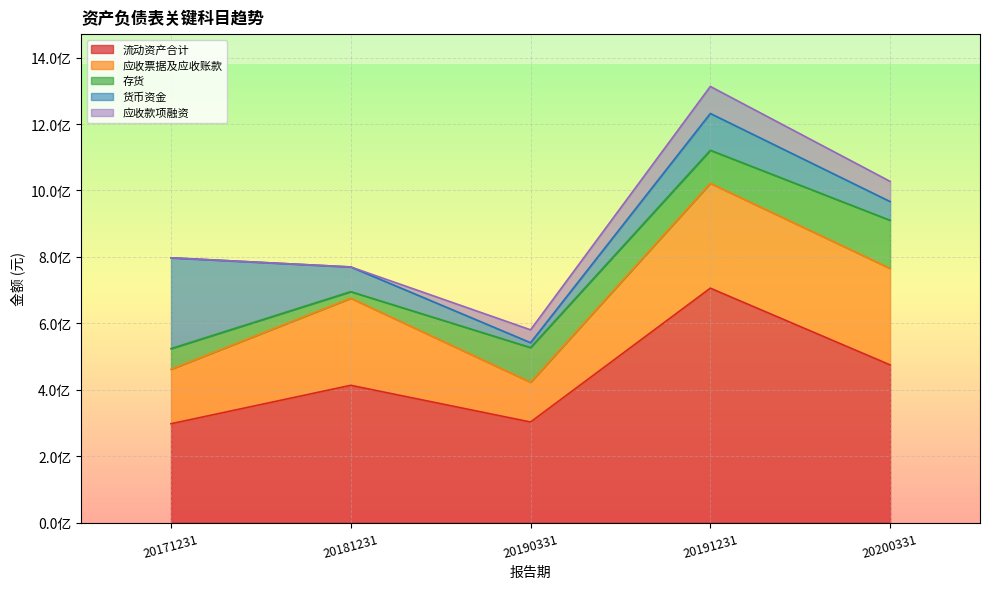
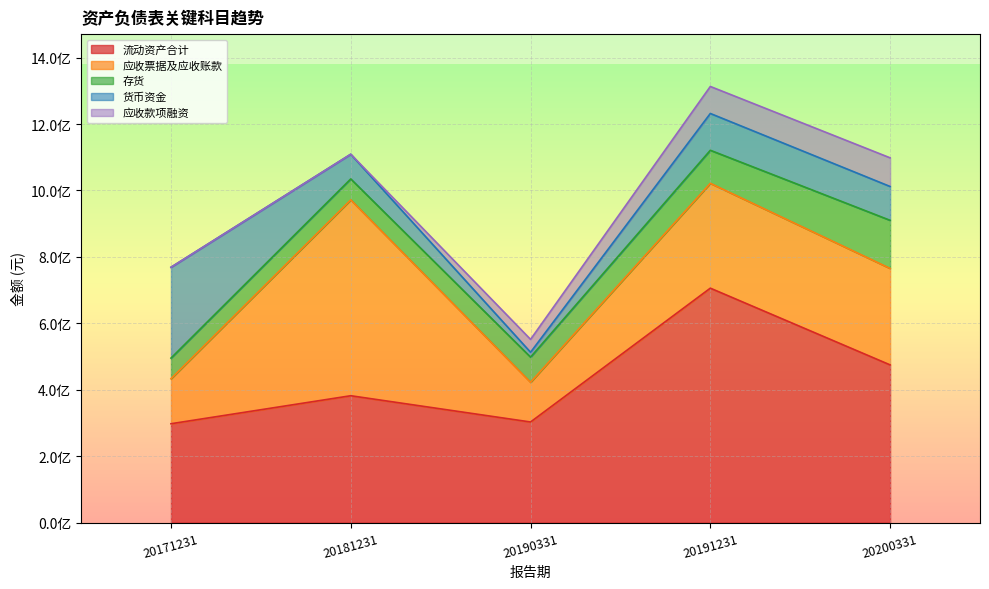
  {
    "流动资产合计": {
      "20171231": "3.0亿",
-     "20181231": "4.1亿",
+     "20181231": "3.8亿",
      "20190331": "3.0亿",
      "20191231": "7.1亿",
      "20200331": "4.7亿"
    },
    "应收票据及应收账款": {
-     "20171231": "1.6亿",
-     "20181231": "2.6亿",
+     "20171231": "1.4亿",
+     "20181231": "5.9亿",
      "20190331": "1.2亿",
      "20191231": "3.2亿",
      "20200331": "2.9亿"
    },
    "存货": {
      "20171231": "0.6亿",
-     "20181231": "0.2亿",
-     "20190331": "1.0亿",
+     "20181231": "0.6亿",
+     "20190331": "0.8亿",
      "20191231": "1.0亿",
      "20200331": "1.4亿"
    },
    "货币资金": {
      "20190331": "0.1亿",
      "20191231": "1.1亿",
-     "20200331": "0.6亿"
+     "20200331": "1.0亿"
    },
    "应收款项融资": {
      "20190331": "0.4亿",
      "20191231": "0.8亿",
-     "20200331": "0.6亿"
+     "20200331": "0.9亿"
    }
  }
